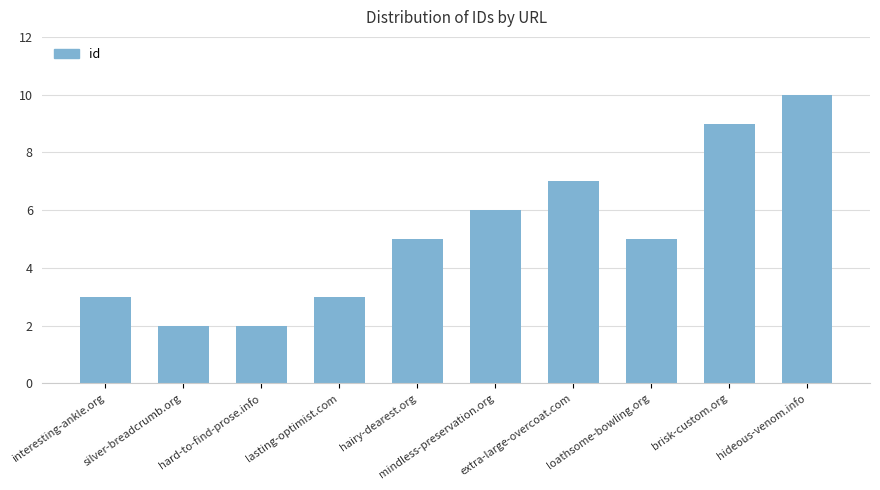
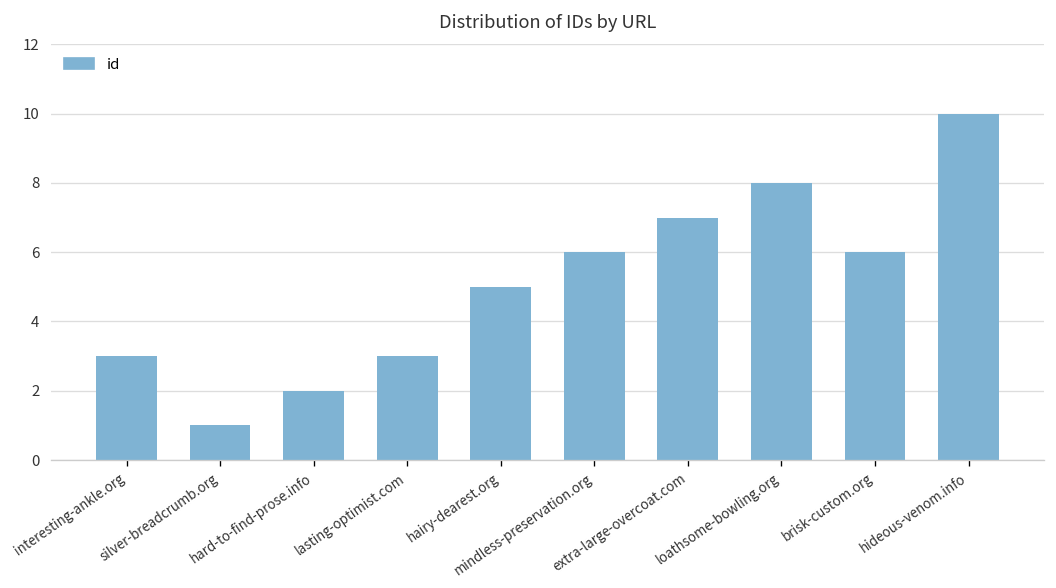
  {
    "interesting-ankle.org": 3,
-   "silver-breadcrumb.org": 2,
+   "silver-breadcrumb.org": 1,
    "hard-to-find-prose.info": 2,
    "lasting-optimist.com": 3,
    "hairy-dearest.org": 5,
    "mindless-preservation.org": 6,
    "extra-large-overcoat.com": 7,
-   "loathsome-bowling.org": 5,
-   "brisk-custom.org": 9,
+   "loathsome-bowling.org": 8,
+   "brisk-custom.org": 6,
    "hideous-venom.info": 10
  }
